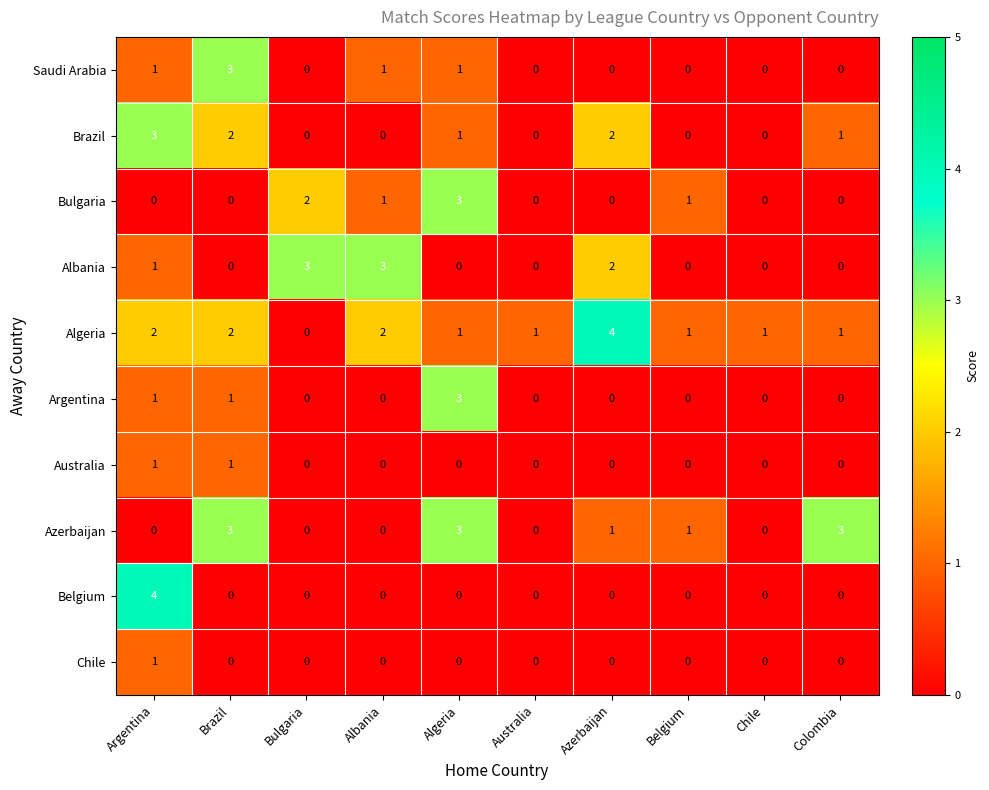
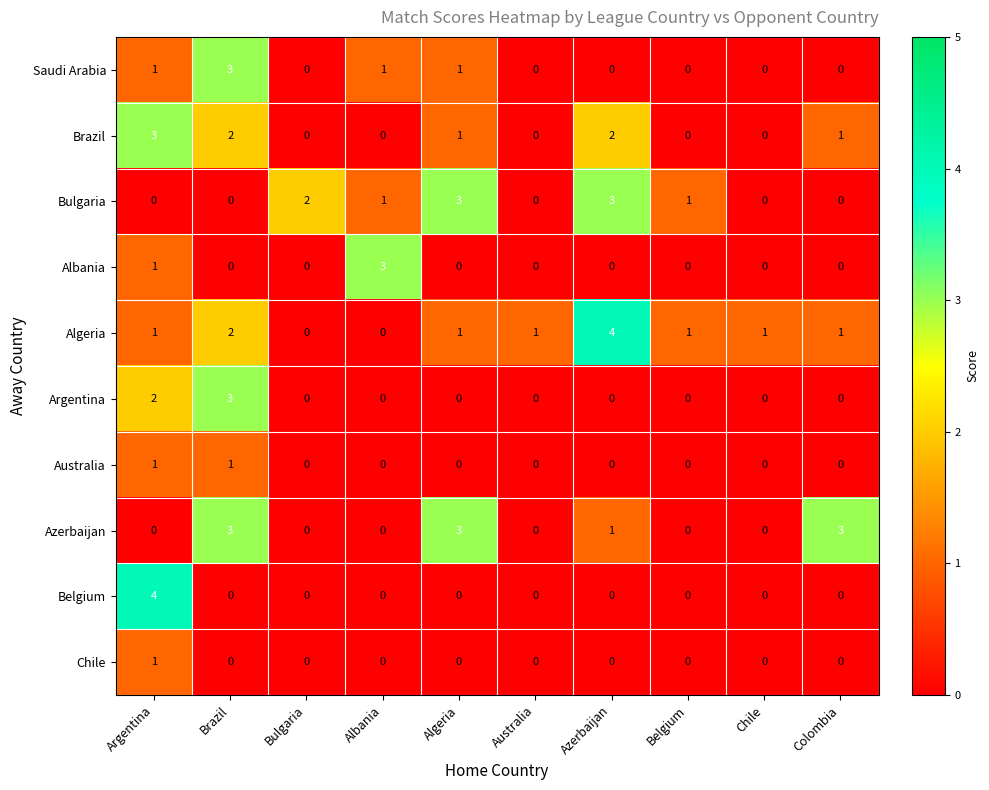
  {
    "Saudi Arabia": {
      "Argentina": 1,
      "Brazil": 3,
      "Bulgaria": 0,
      "Albania": 1,
      "Algeria": 1,
      "Australia": 0,
      "Azerbaijan": 0,
      "Belgium": 0,
      "Chile": 0,
      "Colombia": 0
    },
    "Brazil": {
      "Argentina": 3,
      "Brazil": 2,
      "Bulgaria": 0,
      "Albania": 0,
      "Algeria": 1,
      "Australia": 0,
      "Azerbaijan": 2,
      "Belgium": 0,
      "Chile": 0,
      "Colombia": 1
    },
    "Bulgaria": {
      "Argentina": 0,
      "Brazil": 0,
      "Bulgaria": 2,
      "Albania": 1,
      "Algeria": 3,
      "Australia": 0,
-     "Azerbaijan": 0,
+     "Azerbaijan": 3,
      "Belgium": 1,
      "Chile": 0,
      "Colombia": 0
    },
    "Albania": {
      "Argentina": 1,
      "Brazil": 0,
-     "Bulgaria": 3,
+     "Bulgaria": 0,
      "Albania": 3,
      "Algeria": 0,
      "Australia": 0,
-     "Azerbaijan": 2,
+     "Azerbaijan": 0,
      "Belgium": 0,
      "Chile": 0,
      "Colombia": 0
    },
    "Algeria": {
-     "Argentina": 2,
+     "Argentina": 1,
      "Brazil": 2,
      "Bulgaria": 0,
-     "Albania": 2,
+     "Albania": 0,
      "Algeria": 1,
      "Australia": 1,
      "Azerbaijan": 4,
      "Belgium": 1,
      "Chile": 1,
      "Colombia": 1
    },
    "Argentina": {
-     "Argentina": 1,
-     "Brazil": 1,
+     "Argentina": 2,
+     "Brazil": 3,
      "Bulgaria": 0,
      "Albania": 0,
-     "Algeria": 3,
+     "Algeria": 0,
      "Australia": 0,
      "Azerbaijan": 0,
      "Belgium": 0,
      "Chile": 0,
      "Colombia": 0
    },
    "Australia": {
      "Argentina": 1,
      "Brazil": 1,
      "Bulgaria": 0,
      "Albania": 0,
      "Algeria": 0,
      "Australia": 0,
      "Azerbaijan": 0,
      "Belgium": 0,
      "Chile": 0,
      "Colombia": 0
    },
    "Azerbaijan": {
      "Argentina": 0,
      "Brazil": 3,
      "Bulgaria": 0,
      "Albania": 0,
      "Algeria": 3,
      "Australia": 0,
      "Azerbaijan": 1,
-     "Belgium": 1,
+     "Belgium": 0,
      "Chile": 0,
      "Colombia": 3
    },
    "Belgium": {
      "Argentina": 4,
      "Brazil": 0,
      "Bulgaria": 0,
      "Albania": 0,
      "Algeria": 0,
      "Australia": 0,
      "Azerbaijan": 0,
      "Belgium": 0,
      "Chile": 0,
      "Colombia": 0
    },
    "Chile": {
      "Argentina": 1,
      "Brazil": 0,
      "Bulgaria": 0,
      "Albania": 0,
      "Algeria": 0,
      "Australia": 0,
      "Azerbaijan": 0,
      "Belgium": 0,
      "Chile": 0,
      "Colombia": 0
    }
  }
